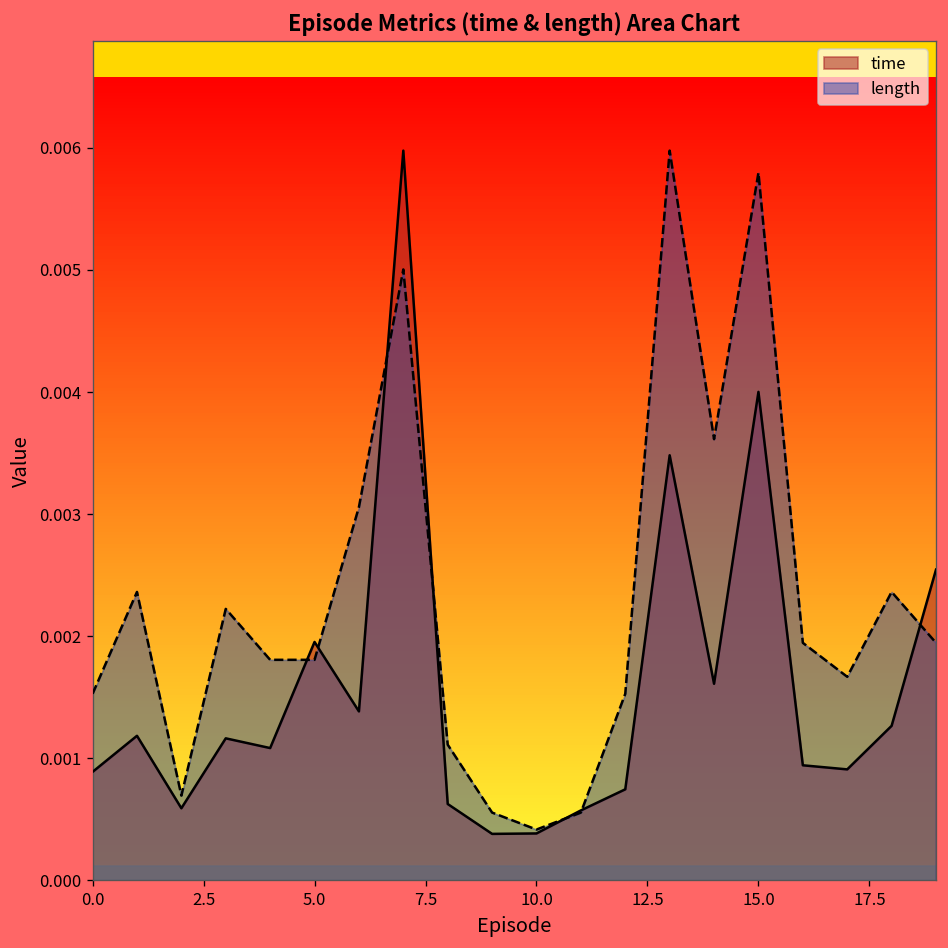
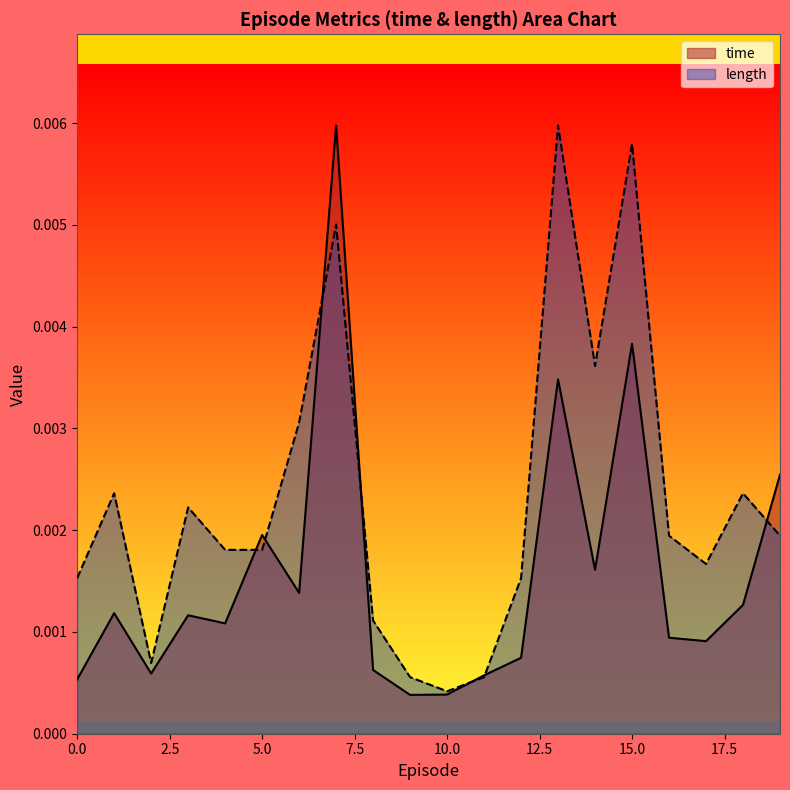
  {
    "time": {
-     "0.0": 0.00089,
+     "0.0": 0.00053,
      "5.0": 0.00195,
      "10.0": 0.00039,
-     "15.0": 0.00400
+     "15.0": 0.00383
    },
    "length": {
      "0.0": 0.00153,
      "5.0": 0.00181,
      "10.0": 0.00042,
      "15.0": 0.00580
    }
  }
